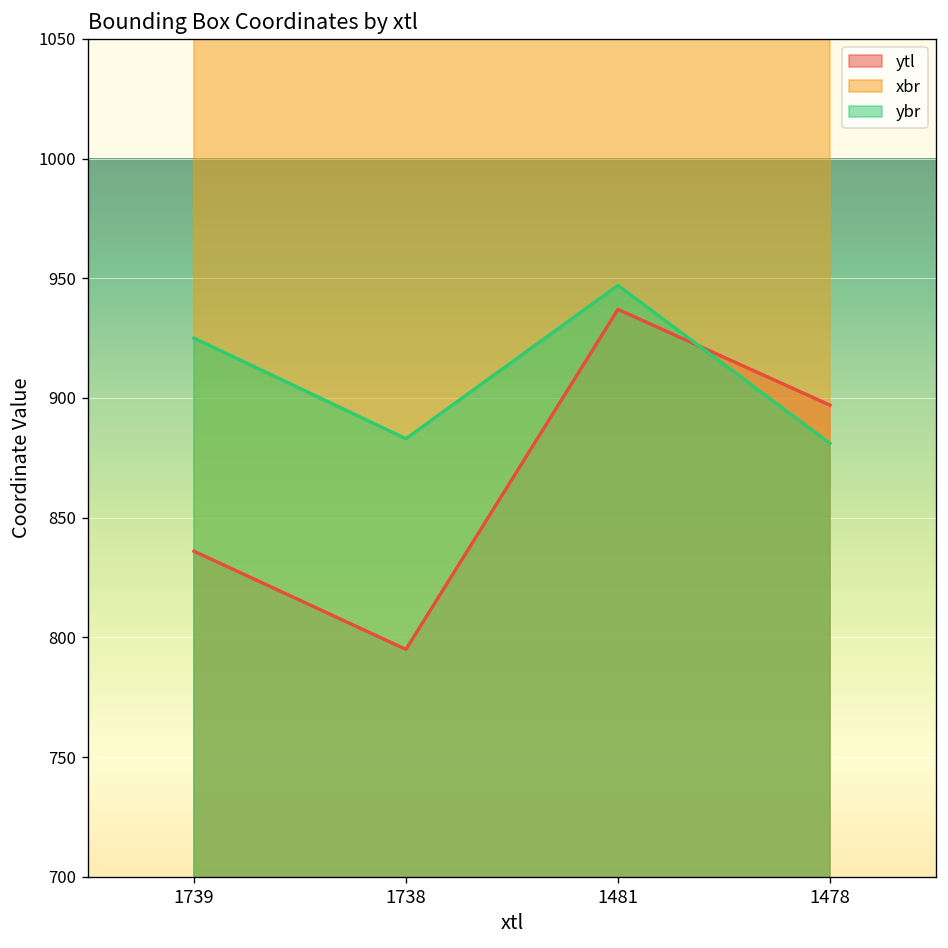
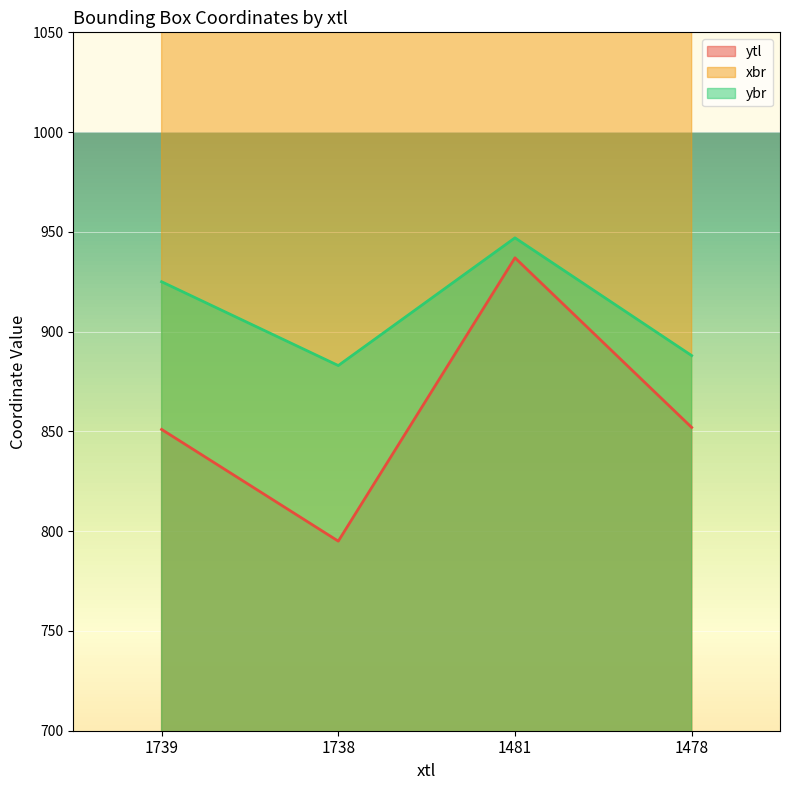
  {
    "ytl": {
-     "1739": 836,
+     "1739": 851,
      "1738": 795,
      "1481": 937,
-     "1478": 897
+     "1478": 852
    },
    "ybr": {
      "1739": 925,
      "1738": 883,
      "1481": 947,
-     "1478": 881
+     "1478": 888
    }
  }
